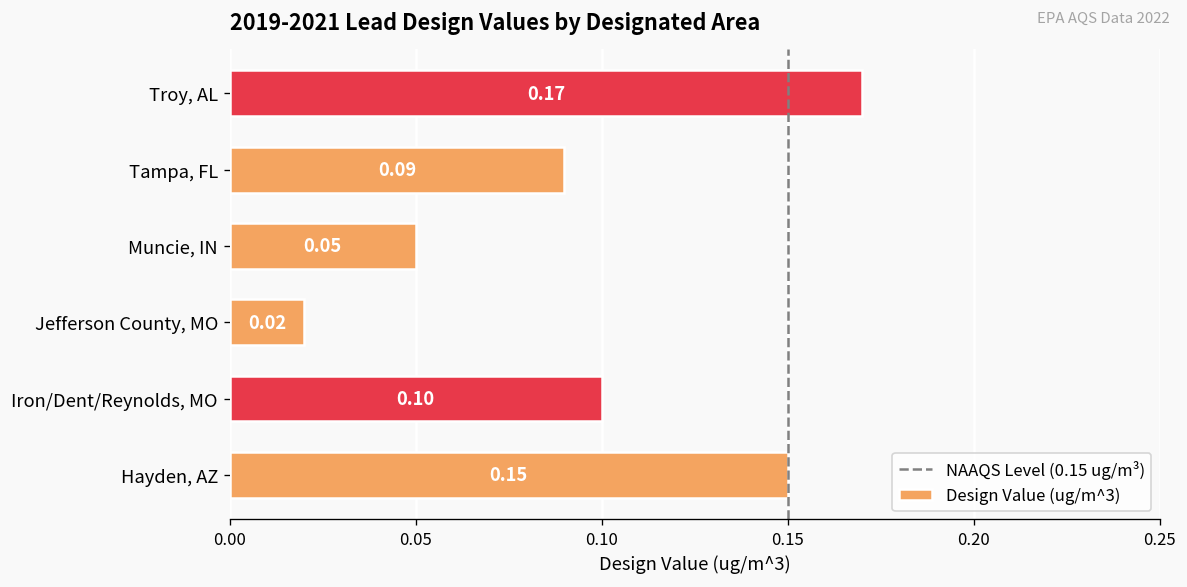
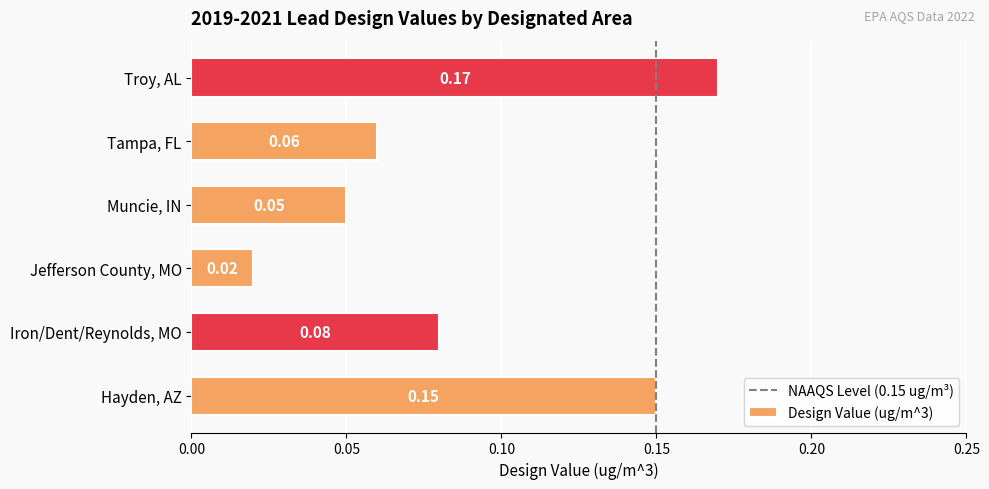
  {
    "Troy, AL": 0.17,
-   "Tampa, FL": 0.09,
+   "Tampa, FL": 0.06,
    "Muncie, IN": 0.05,
    "Jefferson County, MO": 0.02,
-   "Iron/Dent/Reynolds, MO": 0.10,
+   "Iron/Dent/Reynolds, MO": 0.08,
    "Hayden, AZ": 0.15
  }
